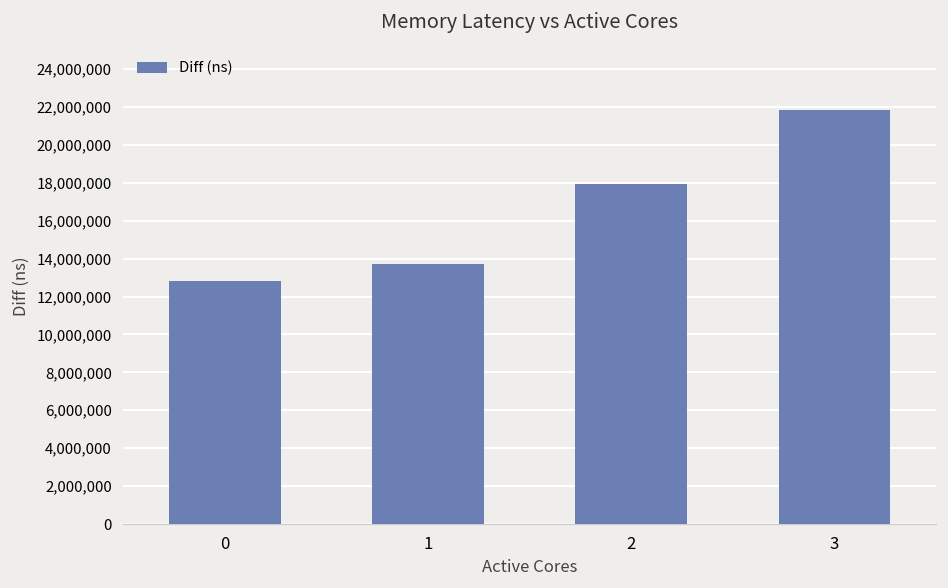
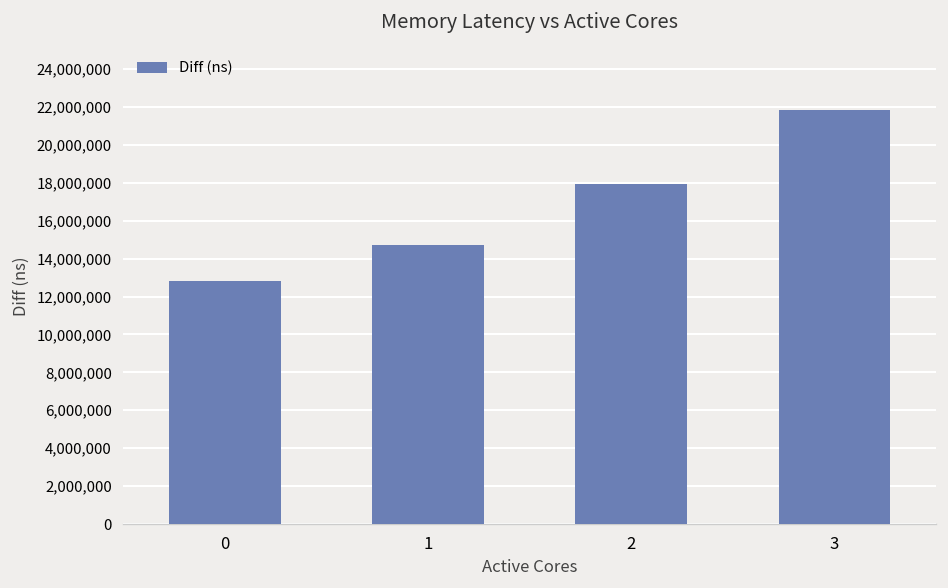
  {
    "0": "12,800,000",
-   "1": "13,700,000",
+   "1": "14,700,000",
    "2": "17,900,000",
    "3": "21,800,000"
  }
